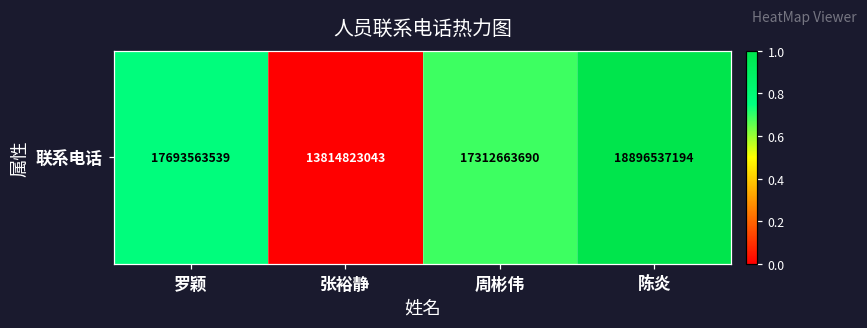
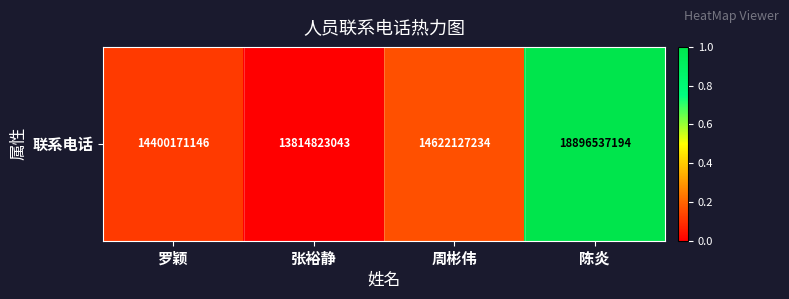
  {
    "联系电话": {
-     "罗颖": 17693563539,
+     "罗颖": 14400171146,
      "张裕静": 13814823043,
-     "周彬伟": 17312663690,
+     "周彬伟": 14622127234,
      "陈炎": 18896537194
    }
  }
